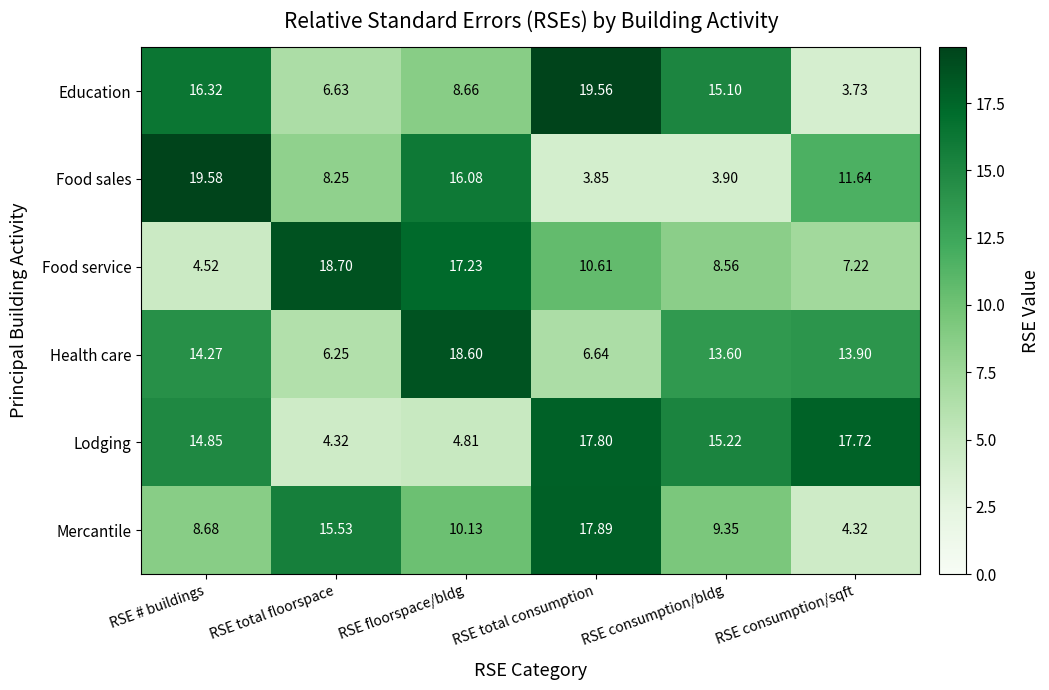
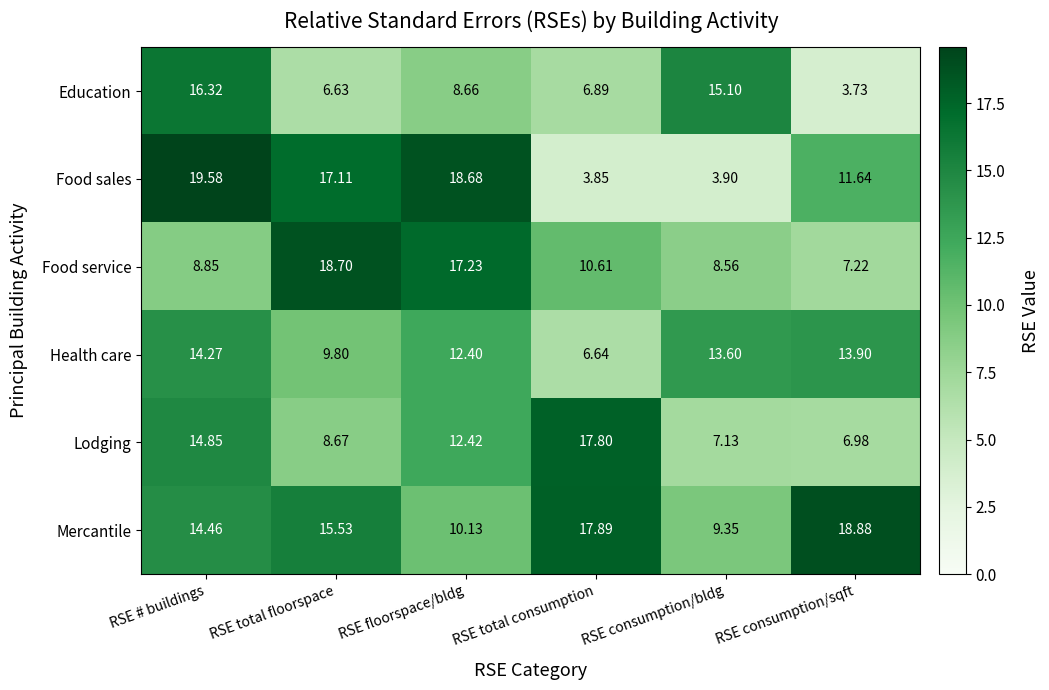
  {
    "Education": {
      "RSE # buildings": 16.32,
      "RSE total floorspace": 6.63,
      "RSE floorspace/bldg": 8.66,
-     "RSE total consumption": 19.56,
+     "RSE total consumption": 6.89,
      "RSE consumption/bldg": 15.10,
      "RSE consumption/sqft": 3.73
    },
    "Food sales": {
      "RSE # buildings": 19.58,
-     "RSE total floorspace": 8.25,
-     "RSE floorspace/bldg": 16.08,
+     "RSE total floorspace": 17.11,
+     "RSE floorspace/bldg": 18.68,
      "RSE total consumption": 3.85,
      "RSE consumption/bldg": 3.90,
      "RSE consumption/sqft": 11.64
    },
    "Food service": {
-     "RSE # buildings": 4.52,
+     "RSE # buildings": 8.85,
      "RSE total floorspace": 18.70,
      "RSE floorspace/bldg": 17.23,
      "RSE total consumption": 10.61,
      "RSE consumption/bldg": 8.56,
      "RSE consumption/sqft": 7.22
    },
    "Health care": {
      "RSE # buildings": 14.27,
-     "RSE total floorspace": 6.25,
-     "RSE floorspace/bldg": 18.60,
+     "RSE total floorspace": 9.80,
+     "RSE floorspace/bldg": 12.40,
      "RSE total consumption": 6.64,
      "RSE consumption/bldg": 13.60,
      "RSE consumption/sqft": 13.90
    },
    "Lodging": {
      "RSE # buildings": 14.85,
-     "RSE total floorspace": 4.32,
-     "RSE floorspace/bldg": 4.81,
+     "RSE total floorspace": 8.67,
+     "RSE floorspace/bldg": 12.42,
      "RSE total consumption": 17.80,
-     "RSE consumption/bldg": 15.22,
-     "RSE consumption/sqft": 17.72
+     "RSE consumption/bldg": 7.13,
+     "RSE consumption/sqft": 6.98
    },
    "Mercantile": {
-     "RSE # buildings": 8.68,
+     "RSE # buildings": 14.46,
      "RSE total floorspace": 15.53,
      "RSE floorspace/bldg": 10.13,
      "RSE total consumption": 17.89,
      "RSE consumption/bldg": 9.35,
-     "RSE consumption/sqft": 4.32
+     "RSE consumption/sqft": 18.88
    }
  }
